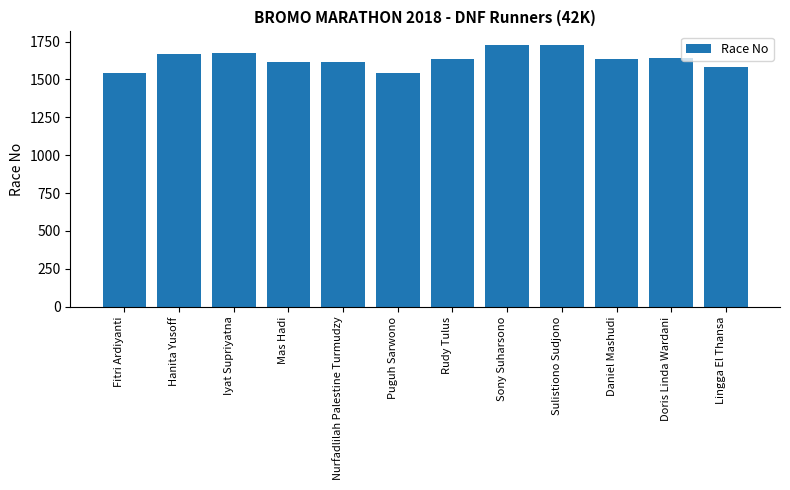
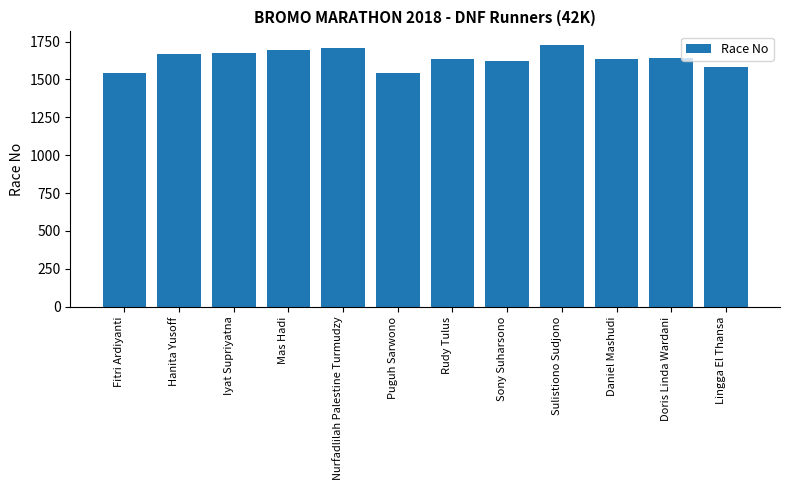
  {
    "Fitri Ardiyanti": 1540,
    "Hanita Yusoff": 1670,
    "Iyat Supriyatna": 1680,
-   "Mas Hadi": 1610,
-   "Nurfadlilah Palestine Turmudzy": 1620,
+   "Mas Hadi": 1690,
+   "Nurfadlilah Palestine Turmudzy": 1710,
    "Puguh Sarwono": 1540,
    "Rudy Tulus": 1630,
-   "Sony Suharsono": 1730,
+   "Sony Suharsono": 1620,
    "Sulistiono Sudjono": 1730,
    "Daniel Mashudi": 1640,
    "Doris Linda Wardani": 1640,
    "Lingga El Thansa": 1580
  }
